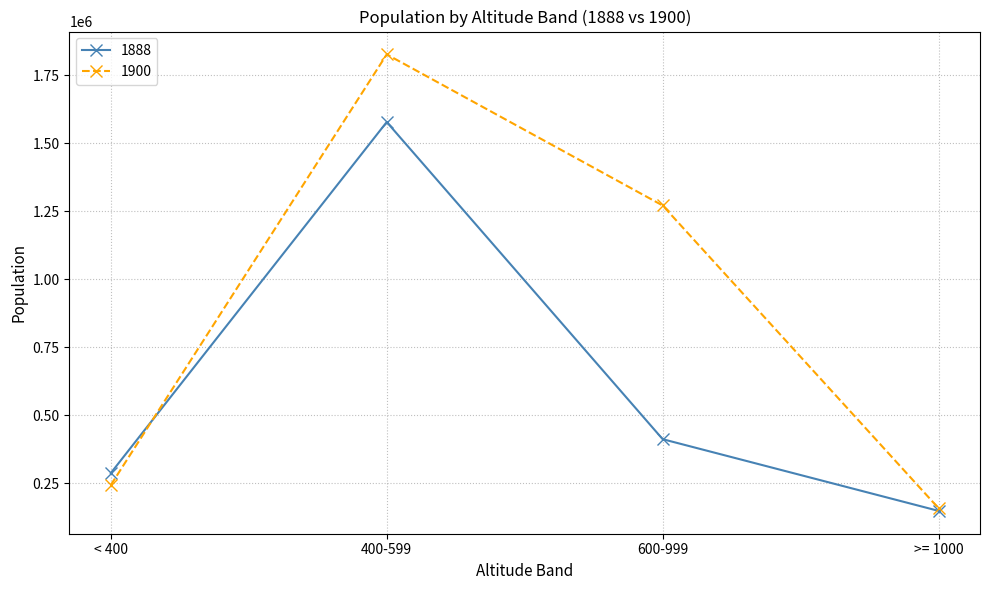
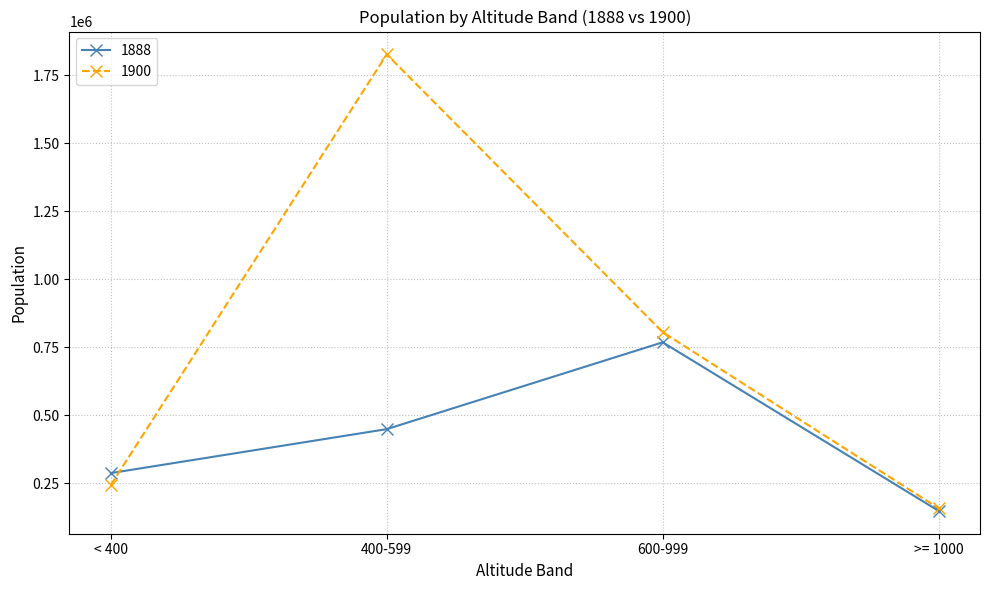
  {
    "1888": {
      "< 400": 290000,
-     "400-599": 1580000,
-     "600-999": 410000,
+     "400-599": 450000,
+     "600-999": 770000,
      ">= 1000": 150000
    },
    "1900": {
      "< 400": 240000,
      "400-599": 1830000,
-     "600-999": 1270000,
+     "600-999": 810000,
      ">= 1000": 160000
    }
  }
